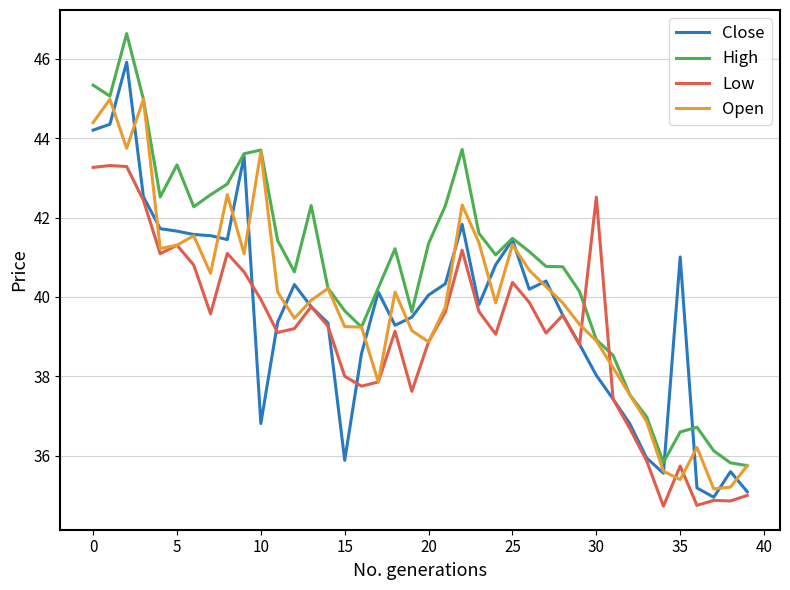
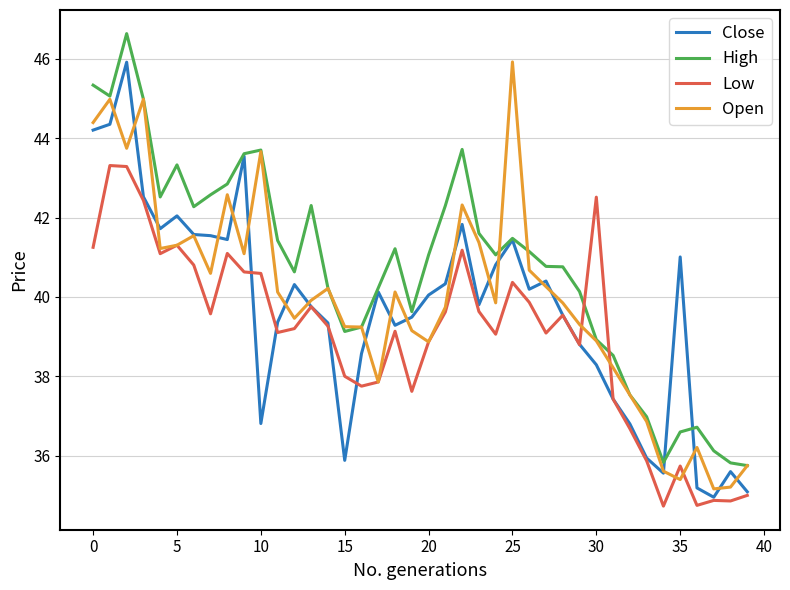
  {
    "Close": {
      "0": 44.2,
-     "5": 41.7,
+     "5": 42.0,
      "10": 36.8,
      "15": 35.9,
      "20": 40.0,
-     "30": 38.0,
+     "30": 38.3,
      "35": 41.0
    },
    "High": {
      "0": 45.3,
      "5": 43.3,
-     "15": 39.6,
-     "20": 41.3,
+     "15": 39.1,
+     "20": 41.1,
      "35": 36.6
    },
    "Low": {
-     "0": 43.3,
-     "10": 39.9,
+     "0": 41.3,
+     "10": 40.6,
      "15": 38.0,
      "25": 40.4,
      "30": 42.5,
      "35": 35.7
    },
    "Open": {
      "0": 44.4,
      "15": 39.2,
-     "25": 41.3,
+     "25": 45.9,
      "35": 35.4
    }
  }
